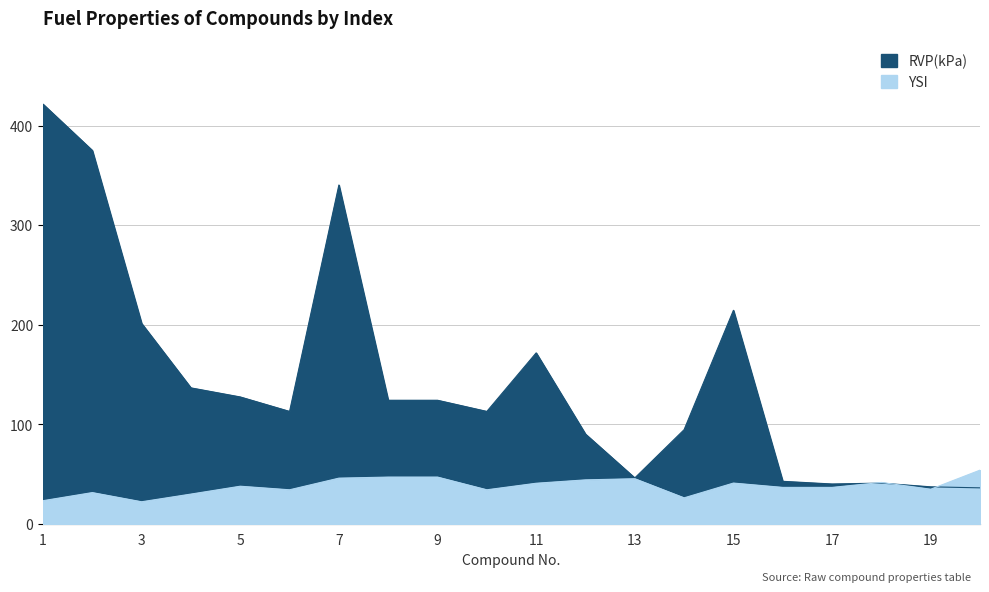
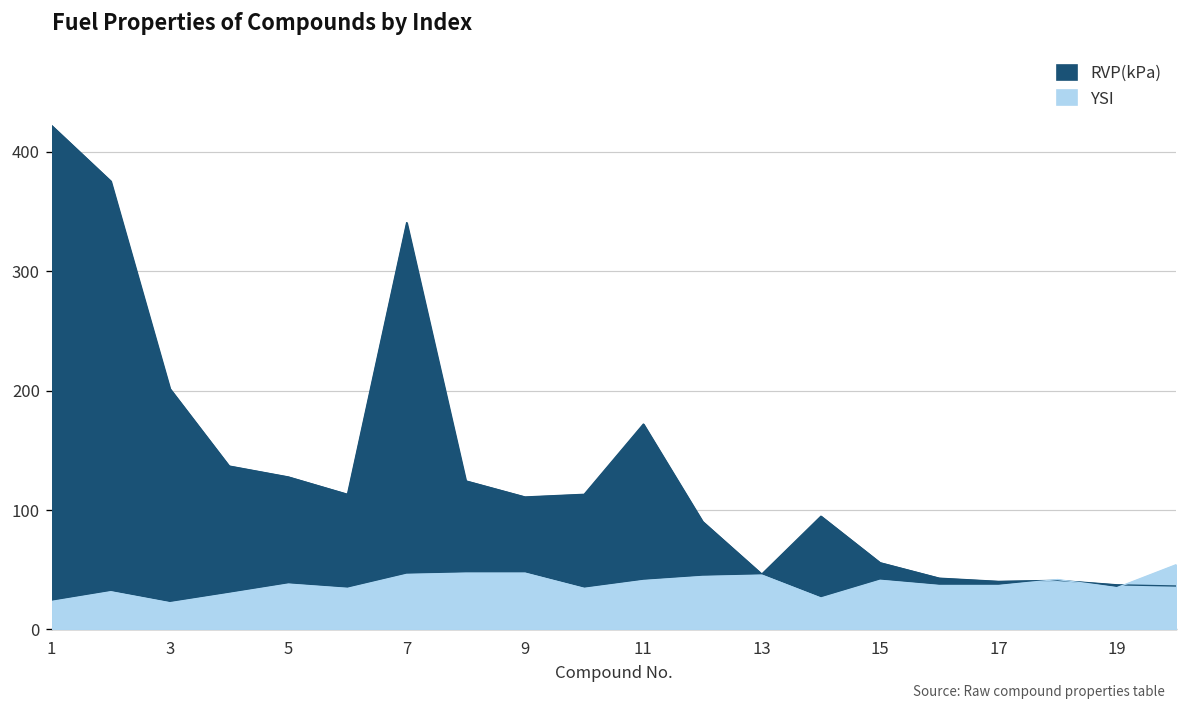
  {
    "RVP(kPa)": {
      "1": 420,
      "3": 200,
      "5": 130,
      "7": 340,
-     "9": 120,
+     "9": 110,
      "11": 170,
-     "15": 210,
+     "15": 60,
      "17": 40
    },
    "YSI": {
      "1": 20,
      "3": 20,
      "5": 40,
      "7": 50,
      "9": 50,
      "11": 40,
      "15": 40,
      "17": 40
    }
  }
